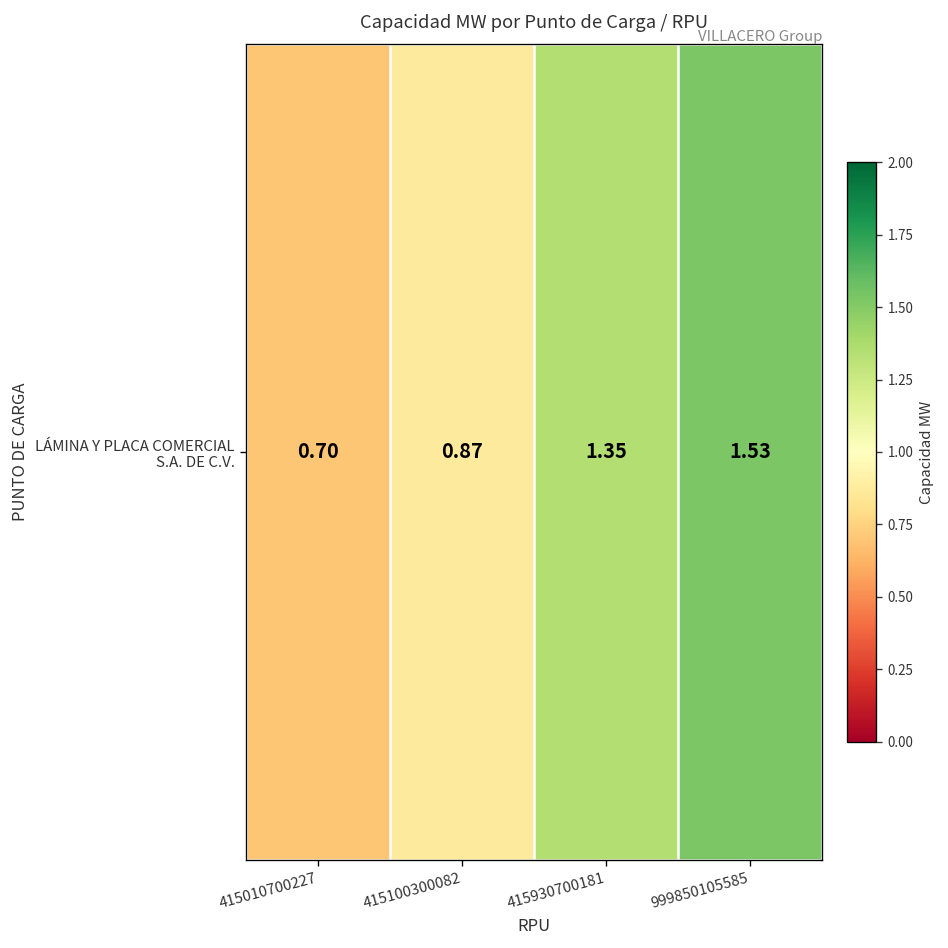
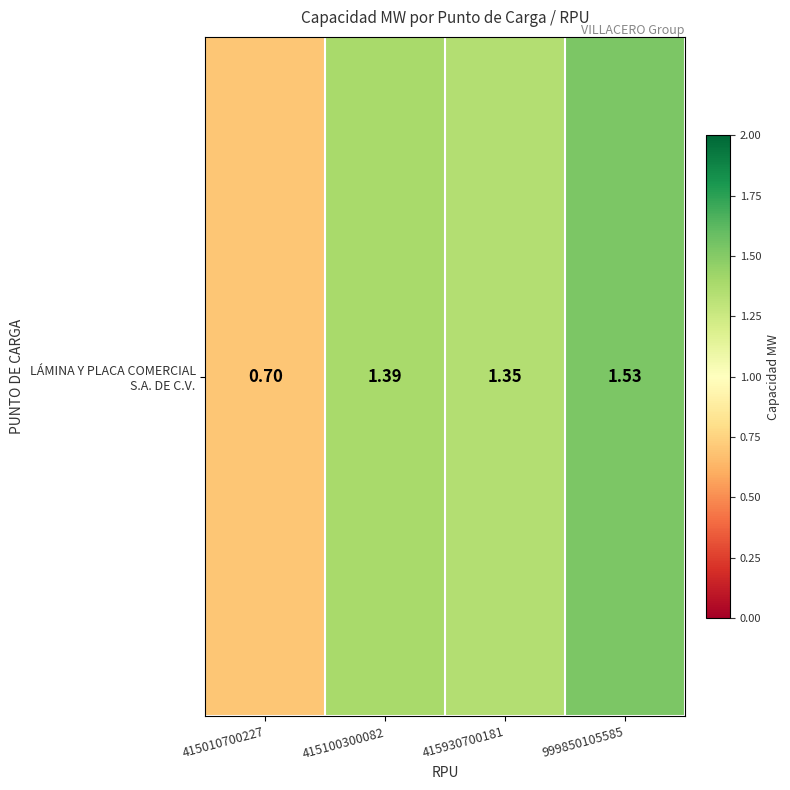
  {
    "LÁMINA Y PLACA COMERCIAL S.A. DE C.V.": {
      "415010700227": 0.70,
-     "415100300082": 0.87,
+     "415100300082": 1.39,
      "415930700181": 1.35,
      "999850105585": 1.53
    }
  }
